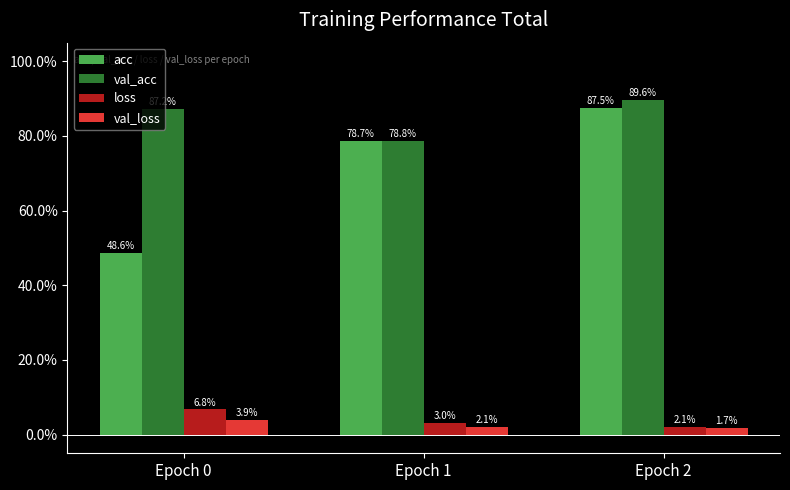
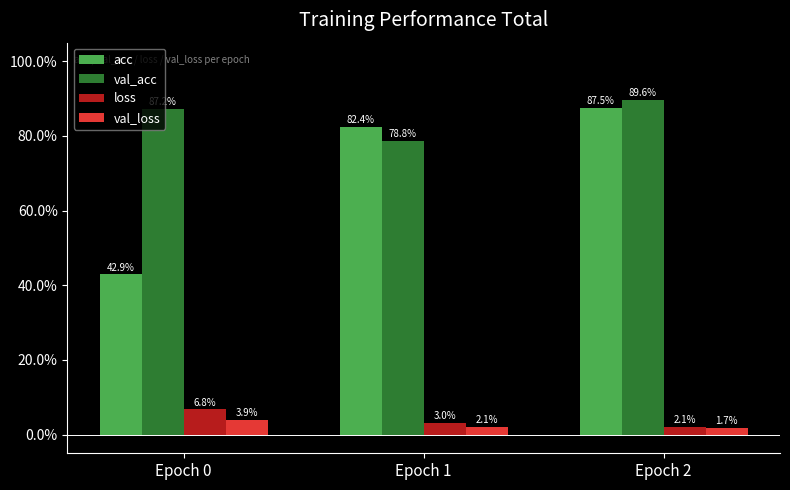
  {
    "acc": {
-     "Epoch 0": "48.6%",
-     "Epoch 1": "78.7%",
+     "Epoch 0": "42.9%",
+     "Epoch 1": "82.4%",
      "Epoch 2": "87.5%"
    },
    "val_acc": {
      "Epoch 1": "78.8%",
      "Epoch 2": "89.6%"
    }
  }
